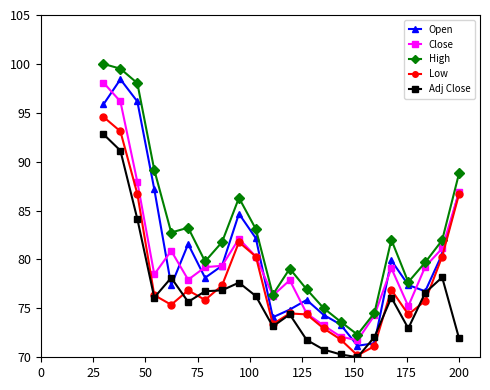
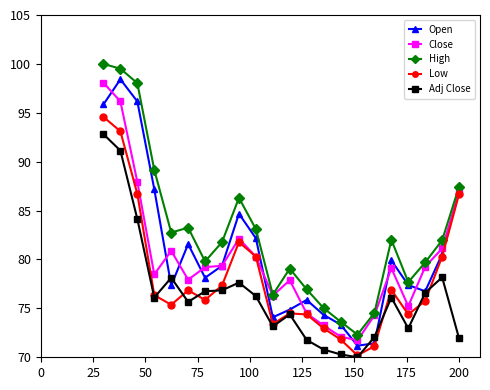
  {
    "High": {
-     "200": 89
+     "200": 87
    },
    "Adj Close": {
      "200": 72
    }
  }
